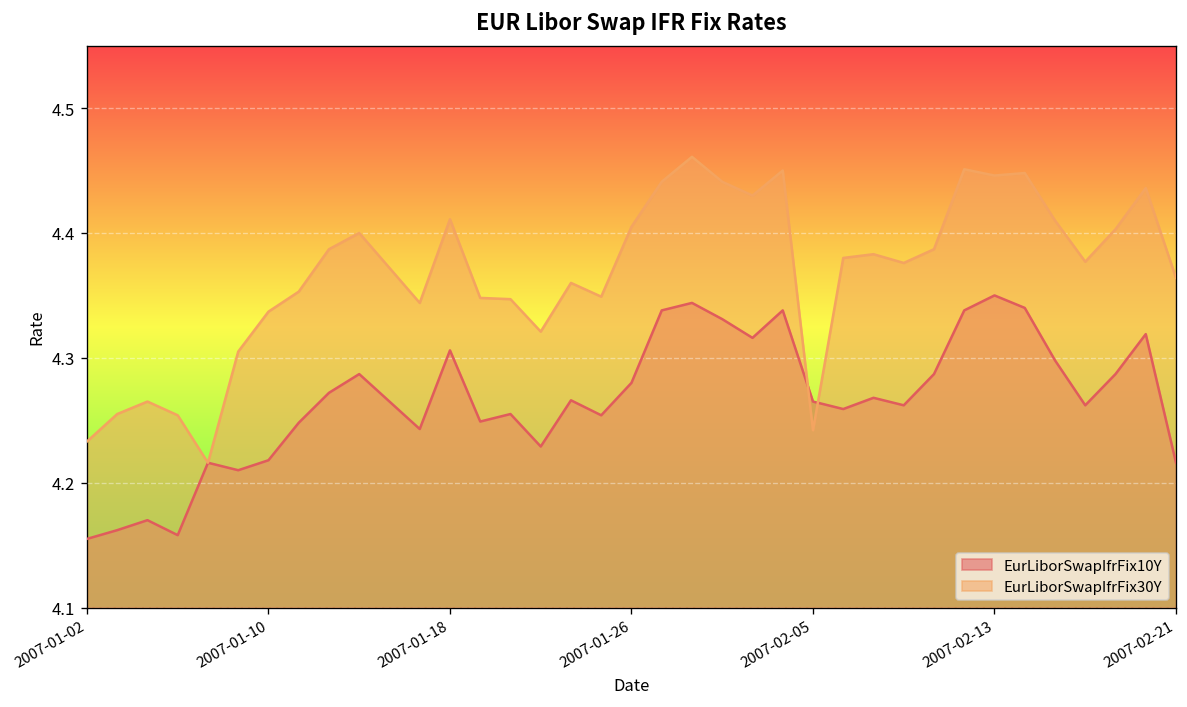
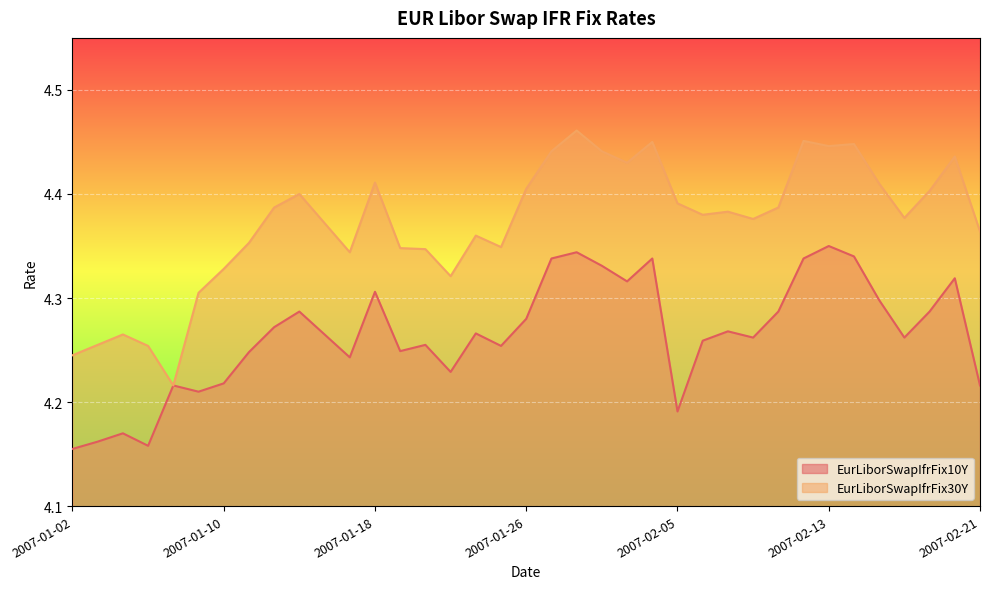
  {
    "EurLiborSwapIfrFix10Y": {
      "2007-01-02": 4.155,
      "2007-01-10": 4.218,
      "2007-01-18": 4.306,
      "2007-01-26": 4.280,
-     "2007-02-05": 4.265,
+     "2007-02-05": 4.191,
      "2007-02-13": 4.350,
      "2007-02-21": 4.216
    },
    "EurLiborSwapIfrFix30Y": {
-     "2007-01-02": 4.233,
-     "2007-01-10": 4.337,
+     "2007-01-02": 4.245,
+     "2007-01-10": 4.328,
      "2007-01-18": 4.411,
      "2007-01-26": 4.405,
-     "2007-02-05": 4.242,
+     "2007-02-05": 4.391,
      "2007-02-13": 4.446,
      "2007-02-21": 4.364
    }
  }
